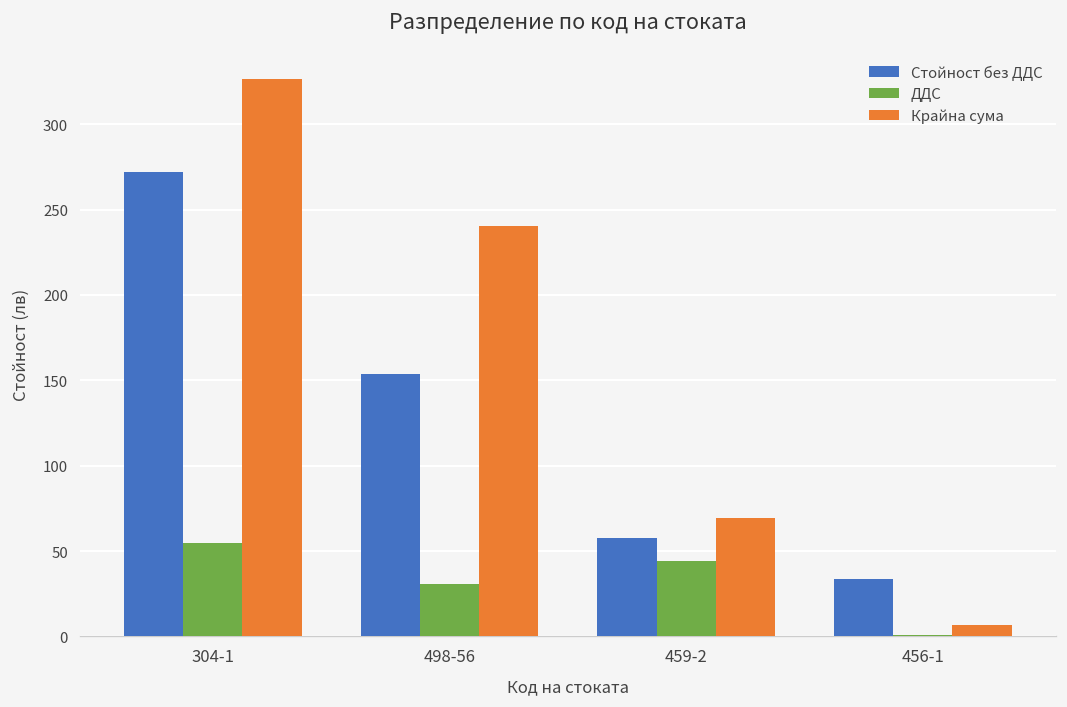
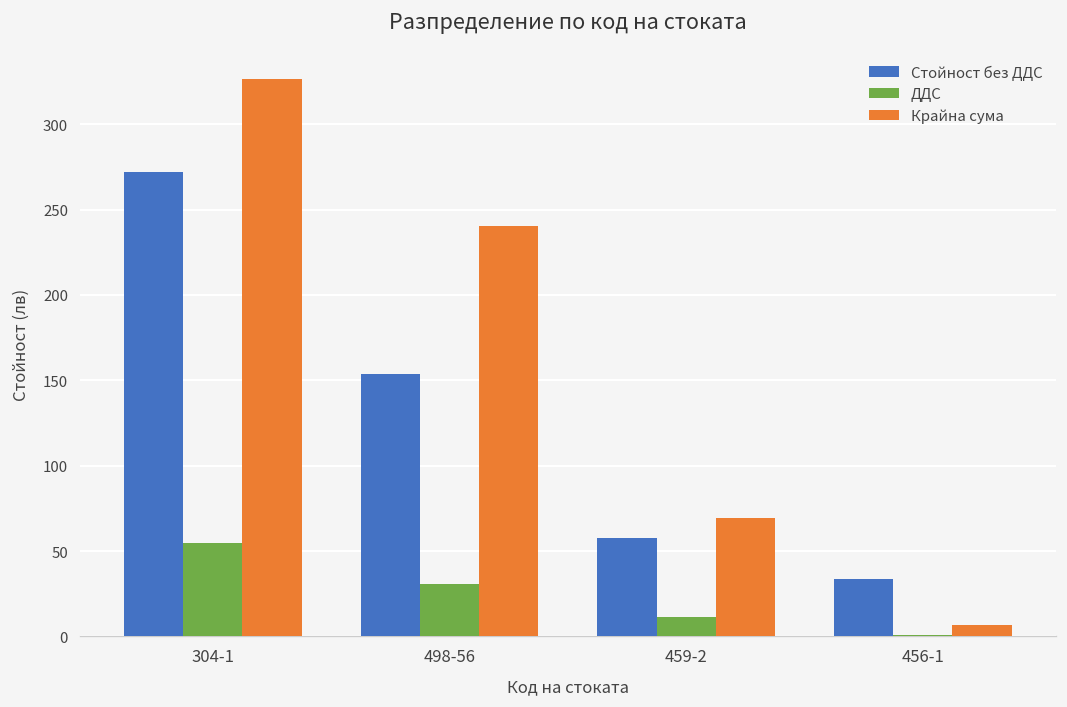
  {
    "Стойност без ДДС": {
      "304-1": 272,
      "498-56": 153,
      "459-2": 58,
      "456-1": 33
    },
    "ДДС": {
      "304-1": 54,
      "498-56": 31,
-     "459-2": 44
+     "459-2": 12
    },
    "Крайна сума": {
      "304-1": 327,
      "498-56": 240,
      "459-2": 69,
      "456-1": 6
    }
  }
